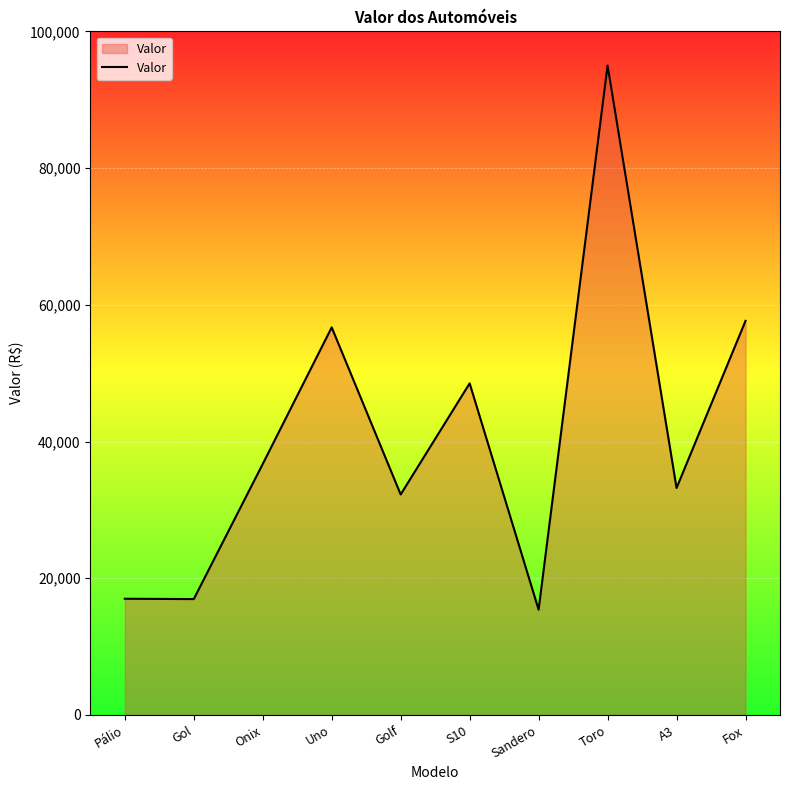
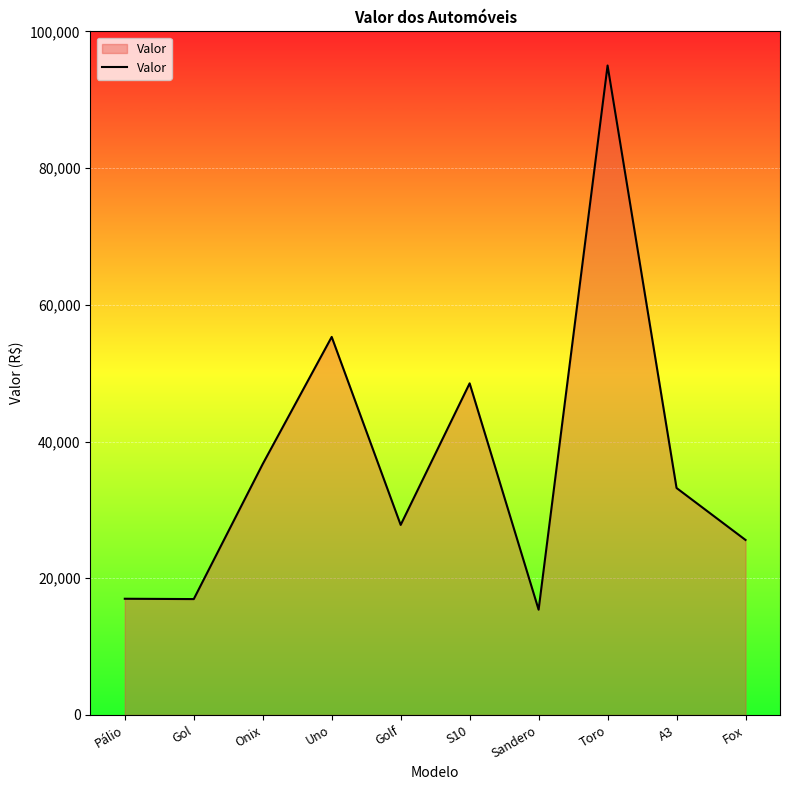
  {
    "Pálio": "17,000",
    "Gol": "17,000",
    "Onix": "37,000",
-   "Uno": "57,000",
-   "Golf": "32,000",
+   "Uno": "55,000",
+   "Golf": "28,000",
    "S10": "49,000",
    "Sandero": "15,000",
    "Toro": "95,000",
    "A3": "33,000",
-   "Fox": "58,000"
+   "Fox": "26,000"
  }
